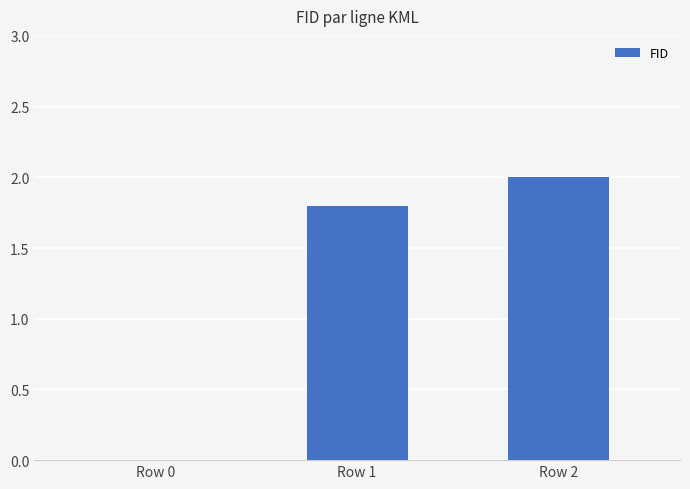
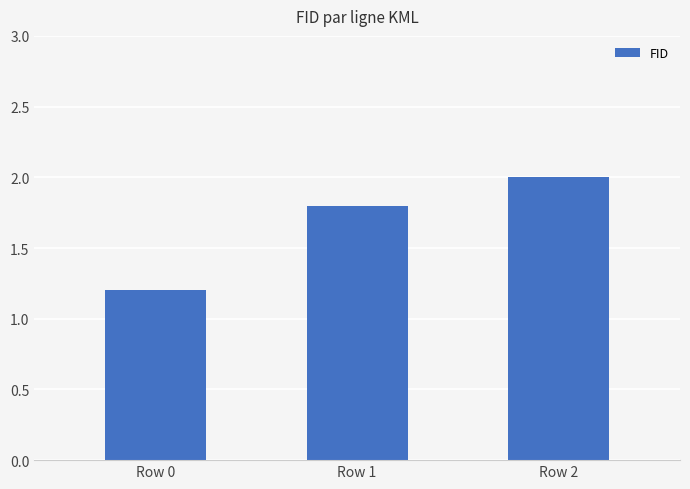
  {
-   "Row 0": 0.0,
+   "Row 0": 1.2,
    "Row 1": 1.8,
    "Row 2": 2.0
  }
